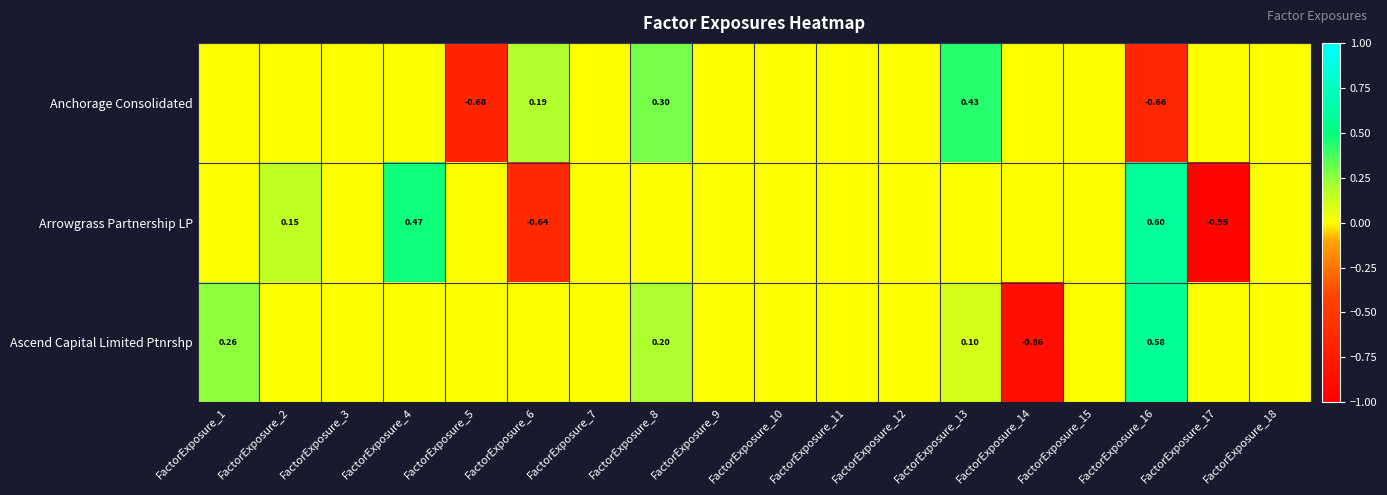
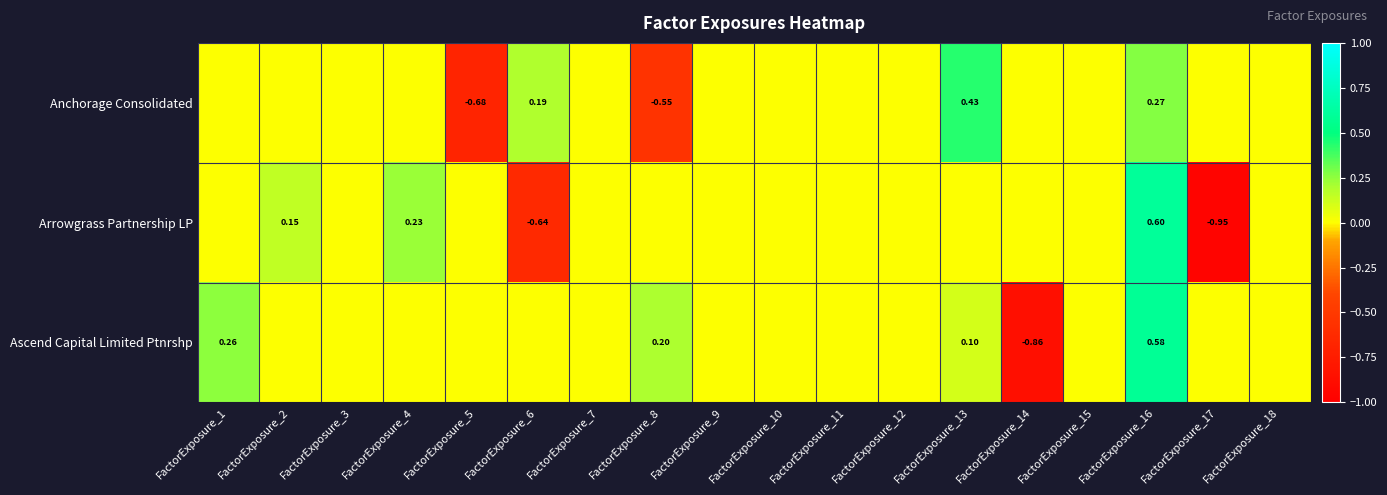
  {
    "Anchorage Consolidated": {
      "FactorExposure_5": -0.68,
      "FactorExposure_6": 0.19,
-     "FactorExposure_8": 0.30,
+     "FactorExposure_8": -0.55,
      "FactorExposure_13": 0.43,
-     "FactorExposure_16": -0.66
+     "FactorExposure_16": 0.27
    },
    "Arrowgrass Partnership LP": {
      "FactorExposure_2": 0.15,
-     "FactorExposure_4": 0.47,
+     "FactorExposure_4": 0.23,
      "FactorExposure_6": -0.64,
      "FactorExposure_16": 0.60,
      "FactorExposure_17": -0.95
    },
    "Ascend Capital Limited Ptnrshp": {
      "FactorExposure_1": 0.26,
      "FactorExposure_8": 0.20,
      "FactorExposure_13": 0.10,
      "FactorExposure_14": -0.86,
      "FactorExposure_16": 0.58
    }
  }
